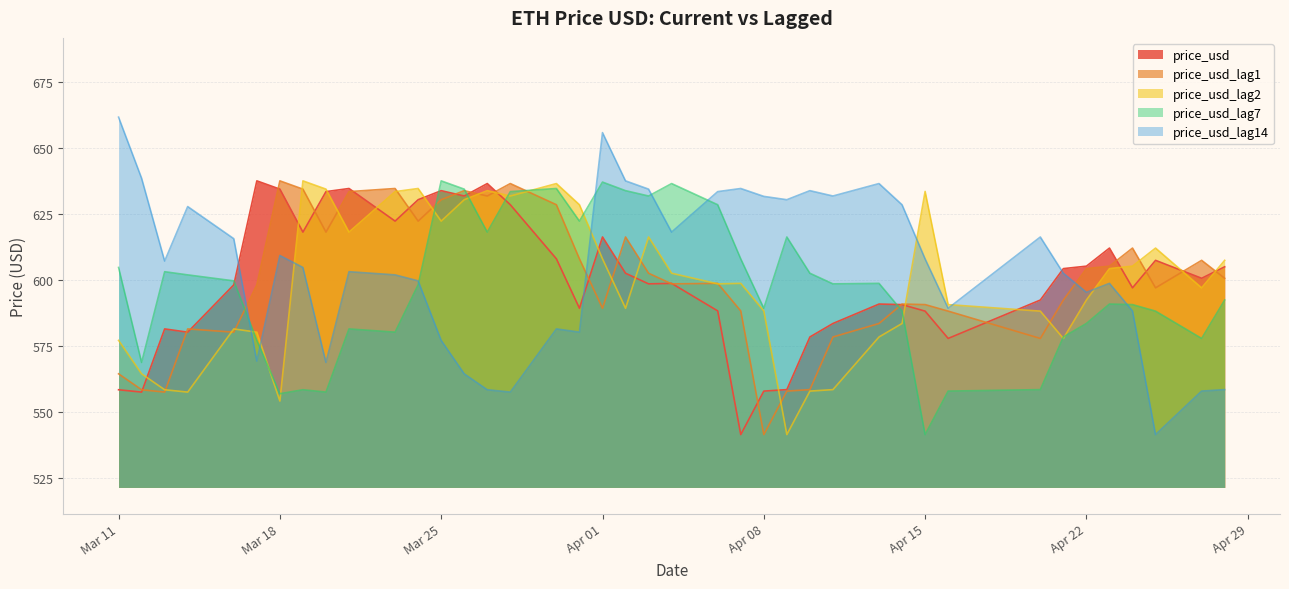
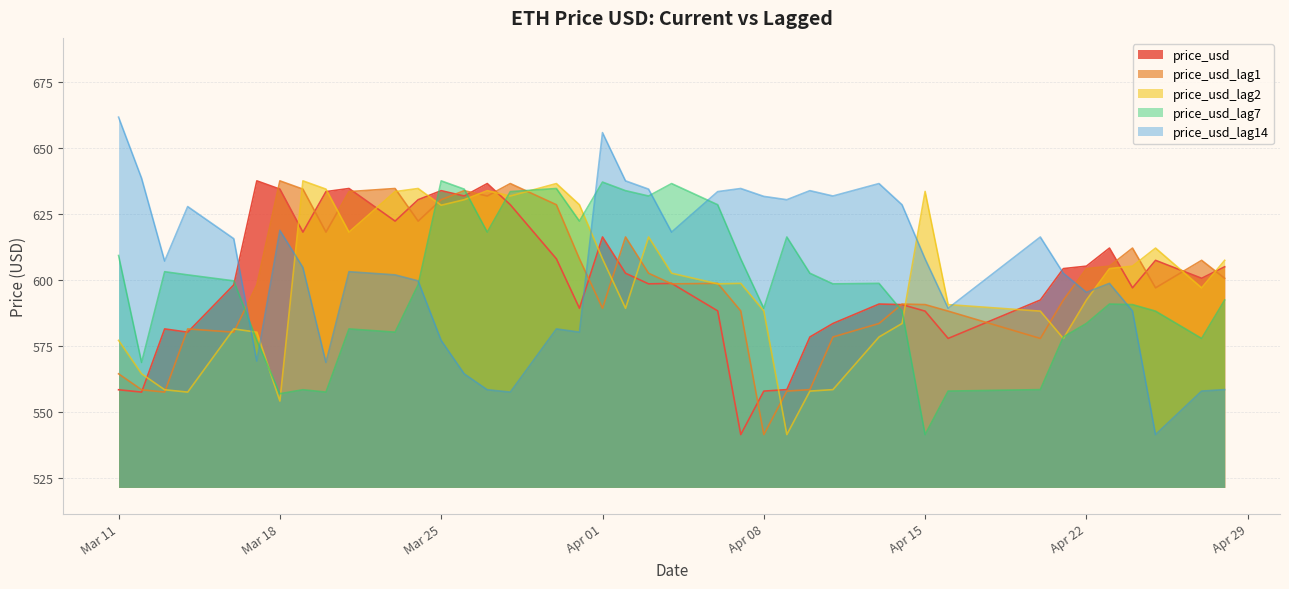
  {
    "price_usd_lag2": {
      "Mar 11": 577,
      "Mar 18": 554,
-     "Mar 25": 622,
+     "Mar 25": 628,
      "Apr 01": 608,
      "Apr 08": 588,
      "Apr 15": 633,
      "Apr 22": 592
    },
    "price_usd_lag7": {
-     "Mar 11": 605,
+     "Mar 11": 609,
      "Mar 18": 557,
      "Mar 25": 637,
      "Apr 01": 637,
      "Apr 08": 589,
      "Apr 15": 541,
      "Apr 22": 584
    },
    "price_usd_lag14": {
      "Mar 11": 662,
-     "Mar 18": 609,
+     "Mar 18": 619,
      "Mar 25": 577,
      "Apr 01": 656,
      "Apr 08": 632,
      "Apr 15": 608,
      "Apr 22": 595
    }
  }
